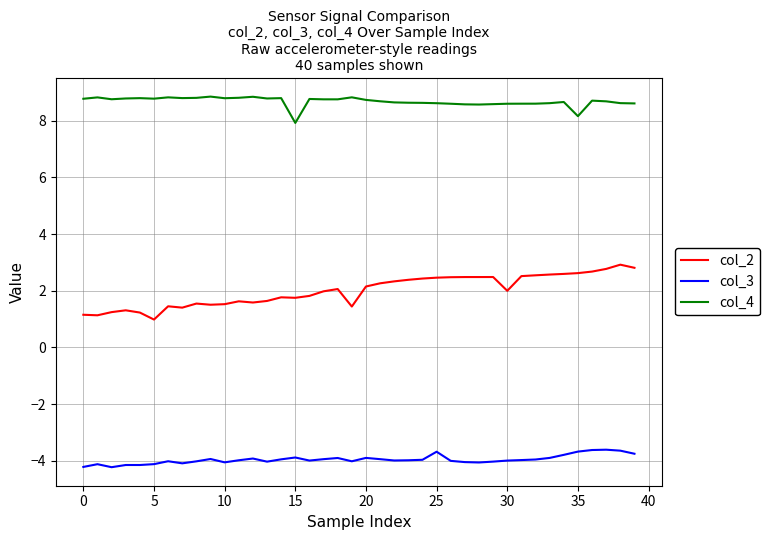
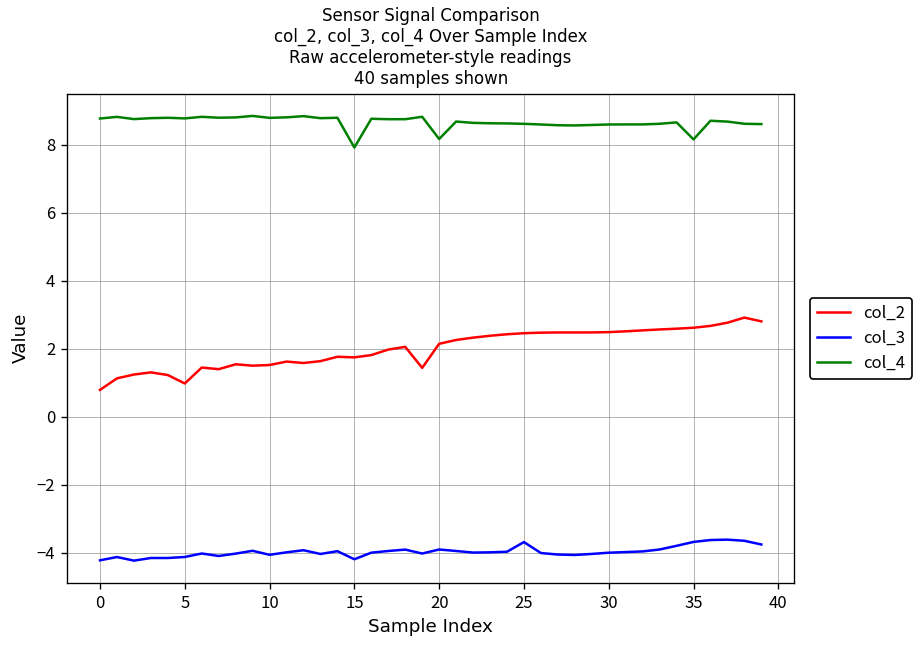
  {
    "col_2": {
-     "0": 1.2,
+     "0": 0.8,
      "5": 1.0,
      "10": 1.5,
      "15": 1.8,
      "20": 2.1,
      "25": 2.5,
-     "30": 2.0,
+     "30": 2.5,
      "35": 2.6
    },
    "col_3": {
      "0": -4.2,
      "5": -4.1,
      "10": -4.1,
-     "15": -3.9,
+     "15": -4.2,
      "20": -3.9,
      "25": -3.7,
      "30": -4.0,
      "35": -3.7
    },
    "col_4": {
      "0": 8.8,
      "5": 8.8,
      "10": 8.8,
      "15": 7.9,
-     "20": 8.7,
+     "20": 8.2,
      "25": 8.6,
      "30": 8.6,
      "35": 8.2
    }
  }
